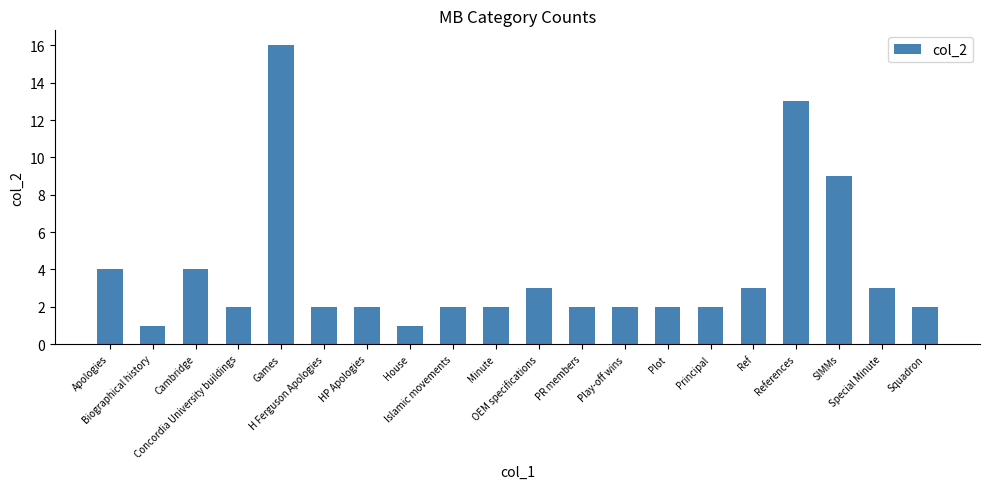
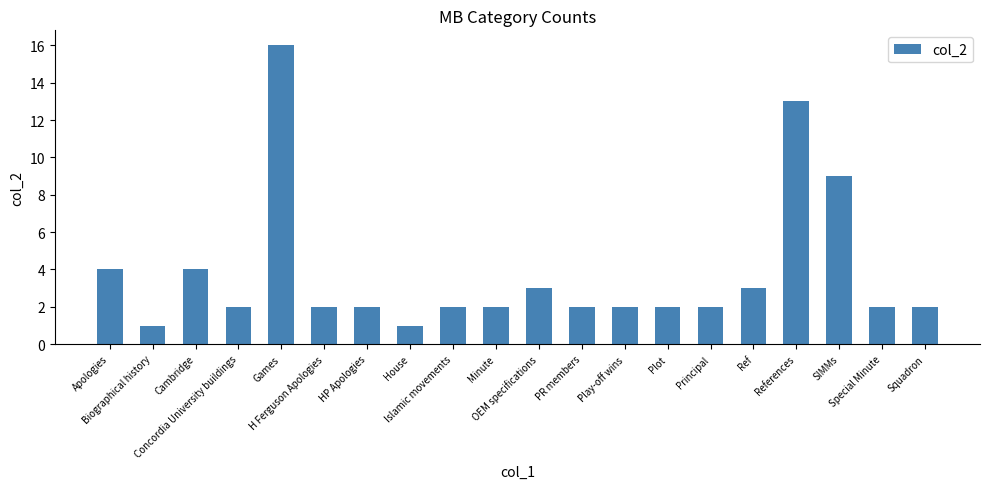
  {
    "Apologies": 4,
    "Biographical history": 1,
    "Cambridge": 4,
    "Concordia University buildings": 2,
    "Games": 16,
    "H Ferguson Apologies": 2,
    "HP Apologies": 2,
    "House": 1,
    "Islamic movements": 2,
    "Minute": 2,
    "OEM specifications": 3,
    "PR members": 2,
    "Play-off wins": 2,
    "Plot": 2,
    "Principal": 2,
    "Ref": 3,
    "References": 13,
    "SIMMs": 9,
-   "Special Minute": 3,
+   "Special Minute": 2,
    "Squadron": 2
  }
